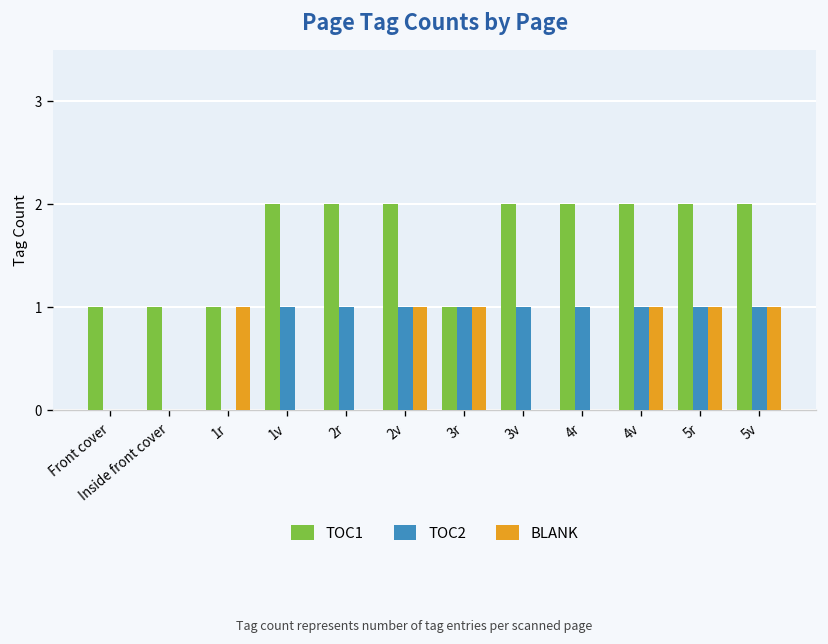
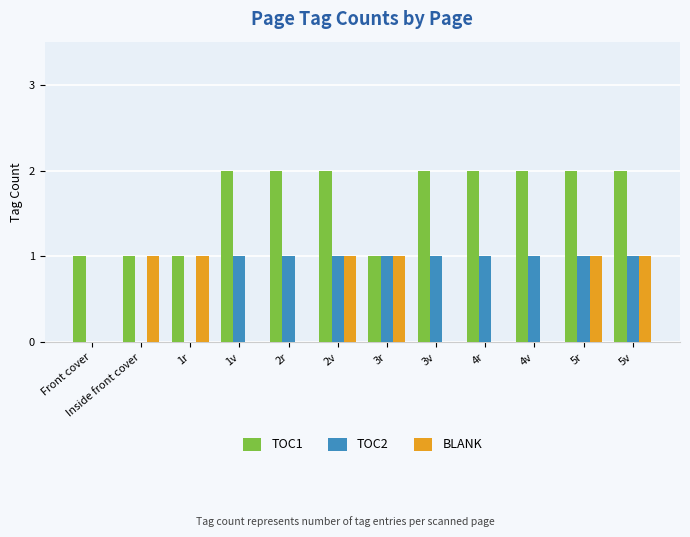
  {
    "TOC1": {
      "Front cover": 1,
      "Inside front cover": 1,
      "1r": 1,
      "1v": 2,
      "2r": 2,
      "2v": 2,
      "3r": 1,
      "3v": 2,
      "4r": 2,
      "4v": 2,
      "5r": 2,
      "5v": 2
    },
    "TOC2": {
      "Front cover": 0,
      "Inside front cover": 0,
      "1r": 0,
      "1v": 1,
      "2r": 1,
      "2v": 1,
      "3r": 1,
      "3v": 1,
      "4r": 1,
      "4v": 1,
      "5r": 1,
      "5v": 1
    },
    "BLANK": {
      "Front cover": 0,
-     "Inside front cover": 0,
+     "Inside front cover": 1,
      "1r": 1,
      "1v": 0,
      "2r": 0,
      "2v": 1,
      "3r": 1,
      "3v": 0,
      "4r": 0,
-     "4v": 1,
+     "4v": 0,
      "5r": 1,
      "5v": 1
    }
  }
